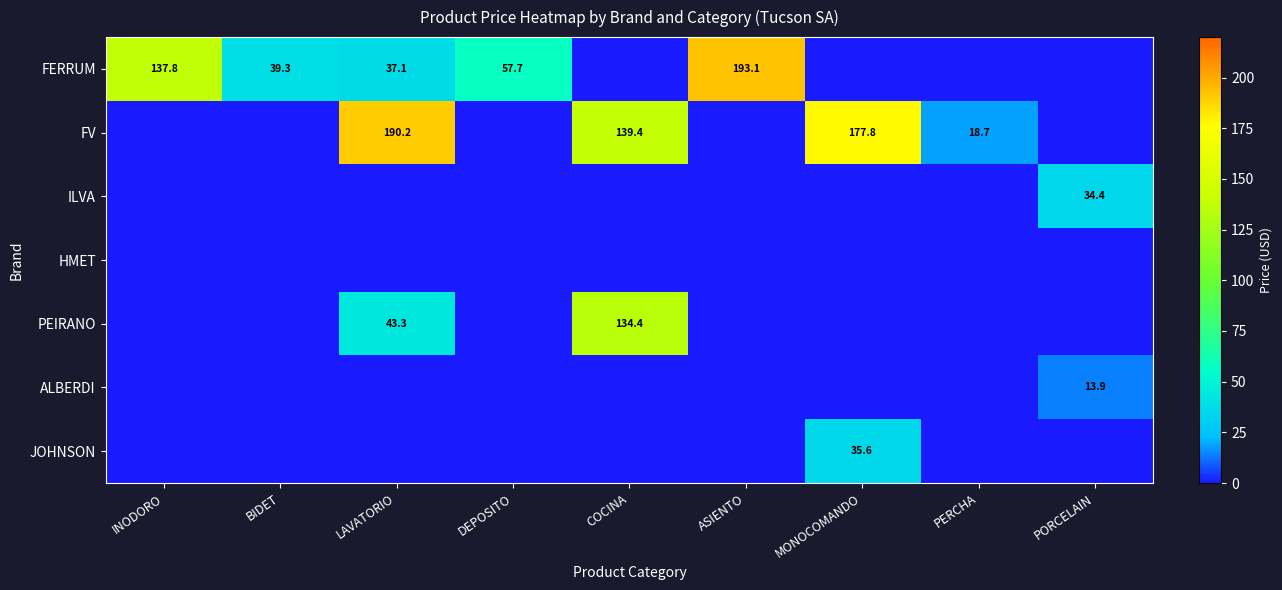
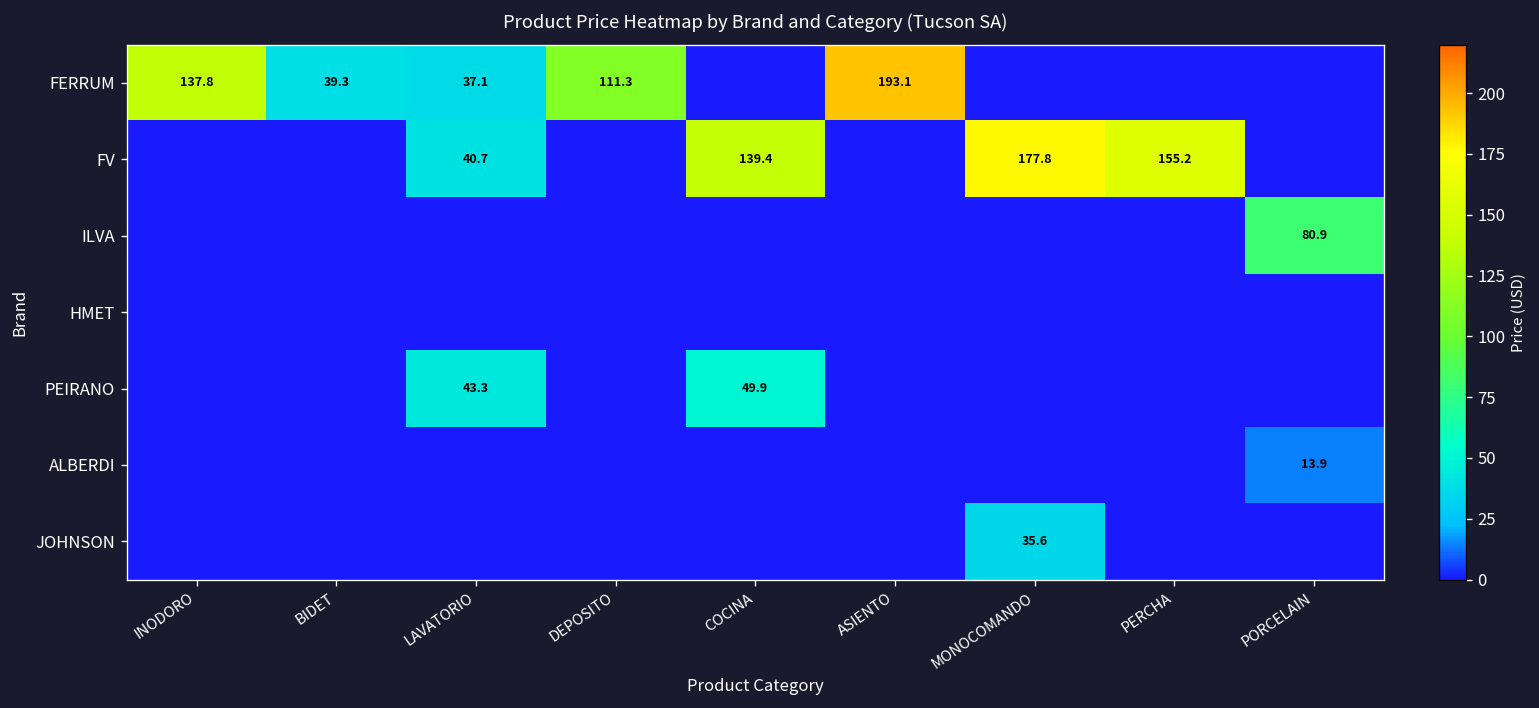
  {
    "FERRUM": {
      "INODORO": 137.8,
      "BIDET": 39.3,
      "LAVATORIO": 37.1,
-     "DEPOSITO": 57.7,
+     "DEPOSITO": 111.3,
      "ASIENTO": 193.1
    },
    "FV": {
-     "LAVATORIO": 190.2,
+     "LAVATORIO": 40.7,
      "COCINA": 139.4,
      "MONOCOMANDO": 177.8,
-     "PERCHA": 18.7
+     "PERCHA": 155.2
    },
    "ILVA": {
-     "PORCELAIN": 34.4
+     "PORCELAIN": 80.9
    },
    "PEIRANO": {
      "LAVATORIO": 43.3,
-     "COCINA": 134.4
+     "COCINA": 49.9
    },
    "ALBERDI": {
      "PORCELAIN": 13.9
    },
    "JOHNSON": {
      "MONOCOMANDO": 35.6
    }
  }
